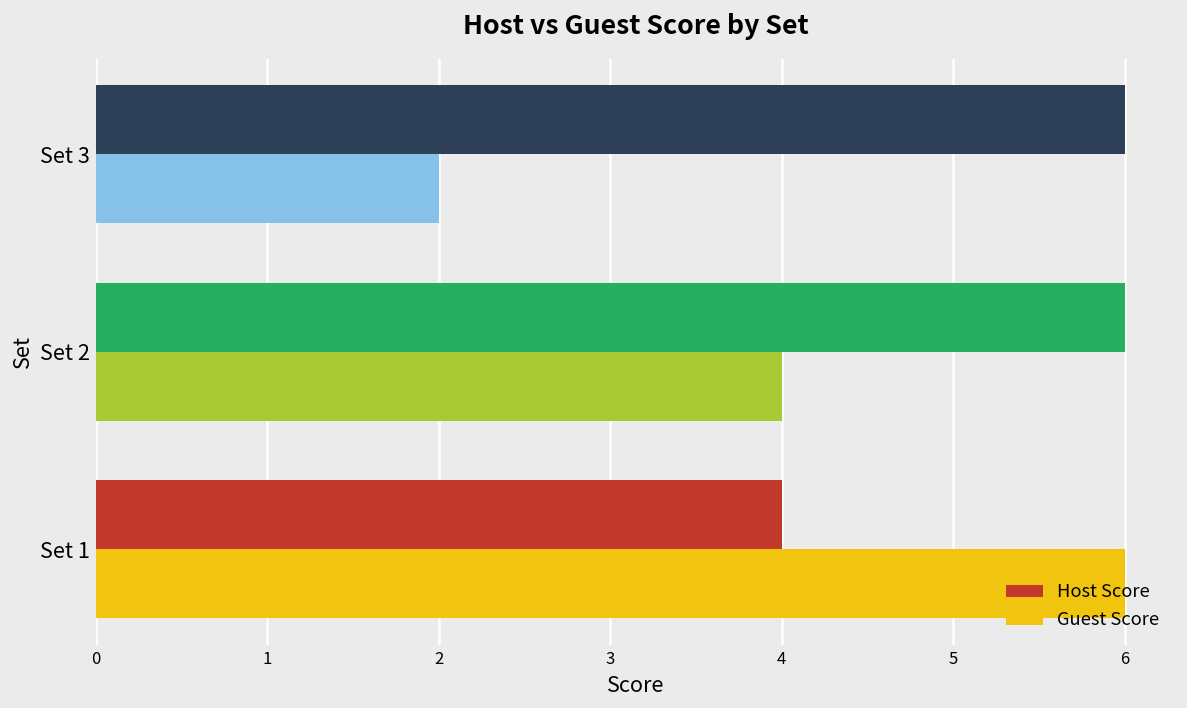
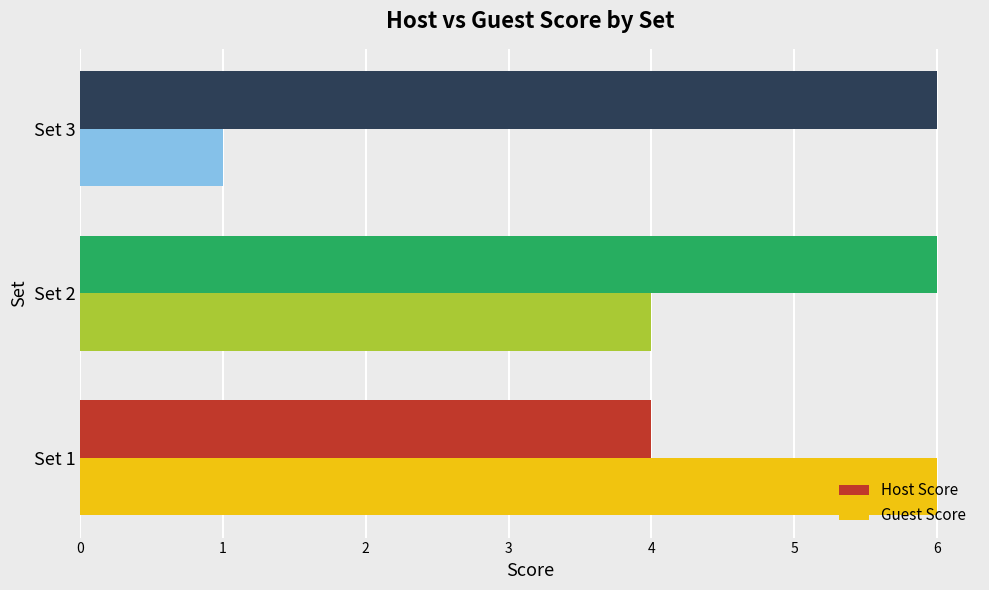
  {
    "Host Score": {
      "Set 3": 6,
      "Set 2": 6,
      "Set 1": 4
    },
    "Guest Score": {
-     "Set 3": 2,
+     "Set 3": 1,
      "Set 2": 4,
      "Set 1": 6
    }
  }
